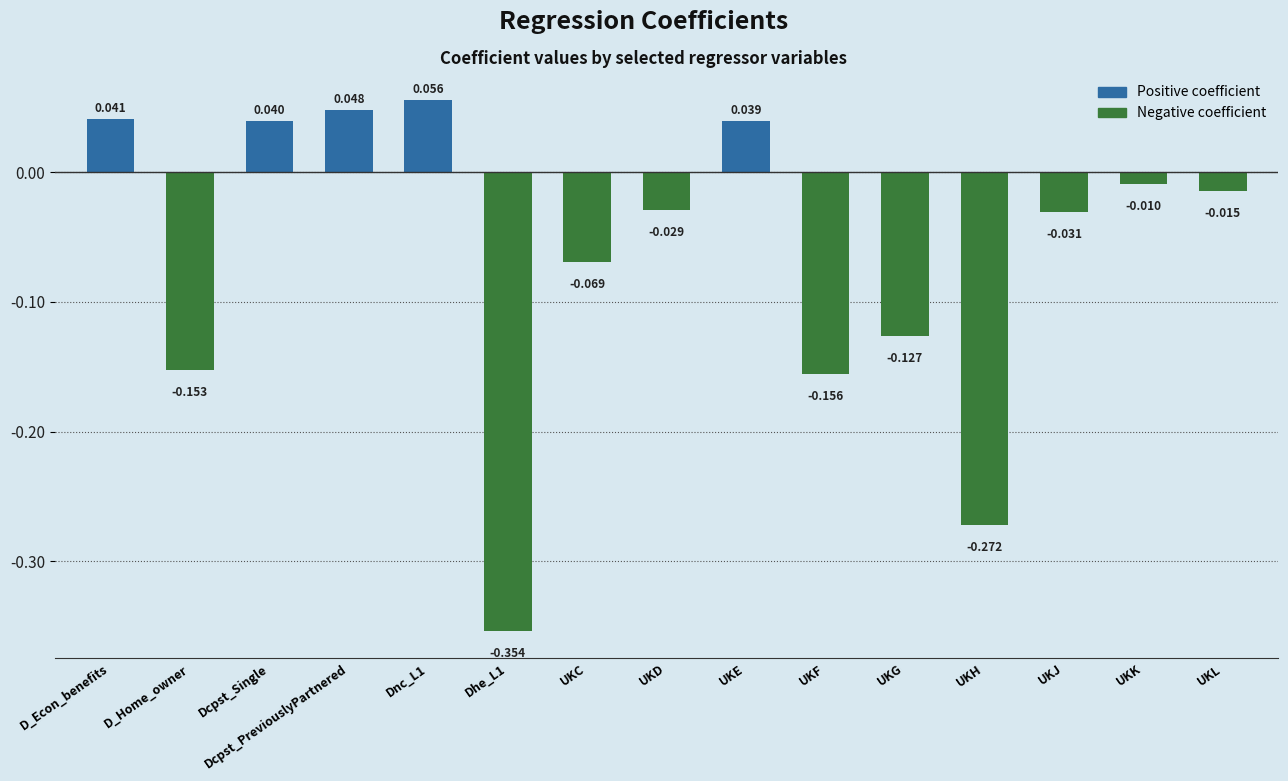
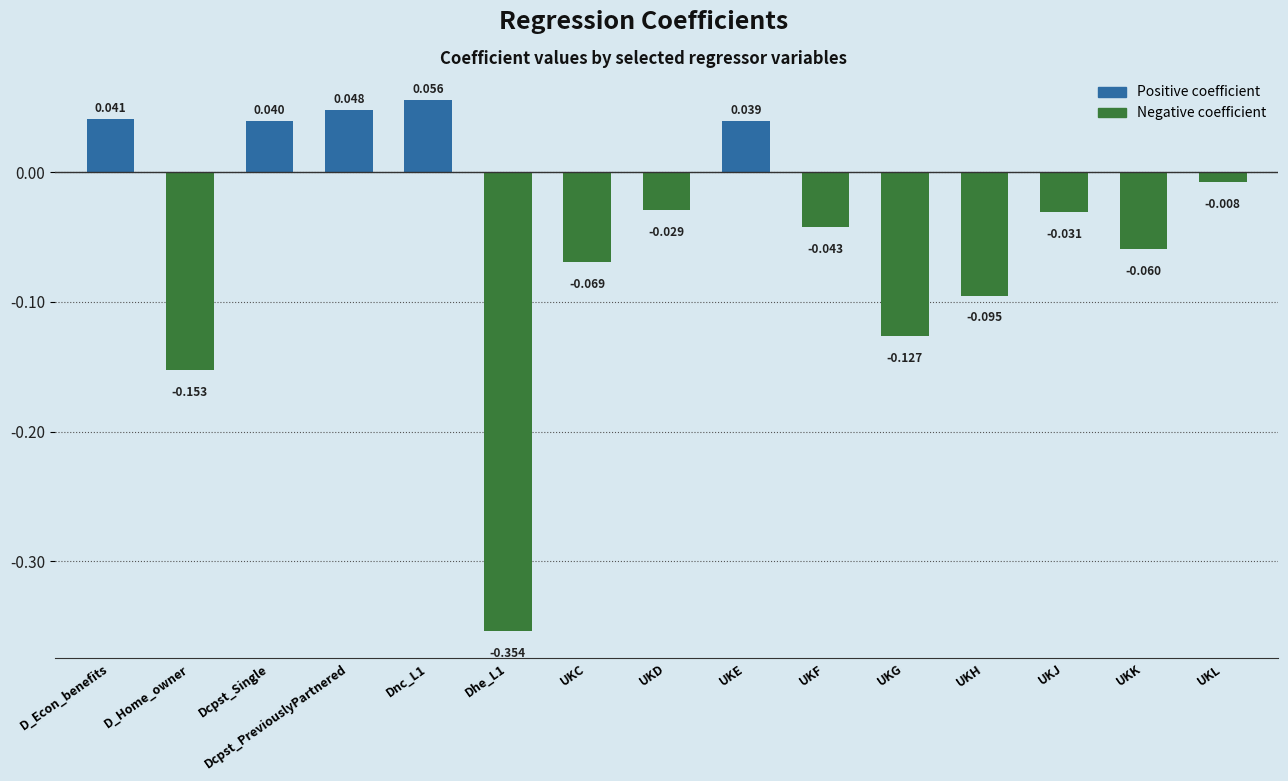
  {
    "D_Econ_benefits": 0.041,
    "D_Home_owner": -0.153,
    "Dcpst_Single": 0.040,
    "Dcpst_PreviouslyPartnered": 0.048,
    "Dnc_L1": 0.056,
    "Dhe_L1": -0.354,
    "UKC": -0.069,
    "UKD": -0.029,
    "UKE": 0.039,
-   "UKF": -0.156,
+   "UKF": -0.043,
    "UKG": -0.127,
-   "UKH": -0.272,
+   "UKH": -0.095,
    "UKJ": -0.031,
-   "UKK": -0.010,
-   "UKL": -0.015
+   "UKK": -0.060,
+   "UKL": -0.008
  }
